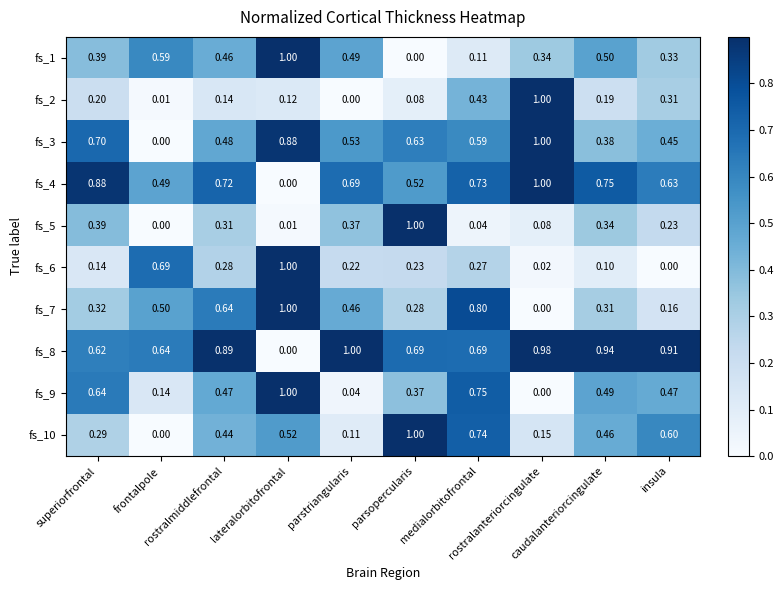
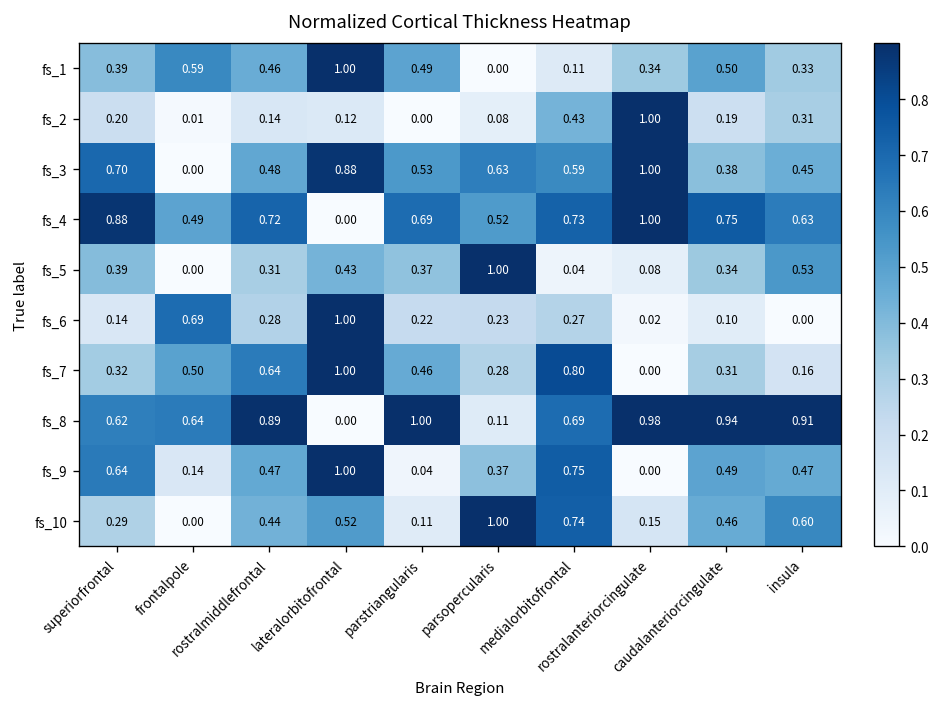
  {
    "fs_1": {
      "superiorfrontal": 0.39,
      "frontalpole": 0.59,
      "rostralmiddlefrontal": 0.46,
      "lateralorbitofrontal": 1.00,
      "parstriangularis": 0.49,
      "parsopercularis": 0.00,
      "medialorbitofrontal": 0.11,
      "rostralanteriorcingulate": 0.34,
      "caudalanteriorcingulate": 0.50,
      "insula": 0.33
    },
    "fs_2": {
      "superiorfrontal": 0.20,
      "frontalpole": 0.01,
      "rostralmiddlefrontal": 0.14,
      "lateralorbitofrontal": 0.12,
      "parstriangularis": 0.00,
      "parsopercularis": 0.08,
      "medialorbitofrontal": 0.43,
      "rostralanteriorcingulate": 1.00,
      "caudalanteriorcingulate": 0.19,
      "insula": 0.31
    },
    "fs_3": {
      "superiorfrontal": 0.70,
      "frontalpole": 0.00,
      "rostralmiddlefrontal": 0.48,
      "lateralorbitofrontal": 0.88,
      "parstriangularis": 0.53,
      "parsopercularis": 0.63,
      "medialorbitofrontal": 0.59,
      "rostralanteriorcingulate": 1.00,
      "caudalanteriorcingulate": 0.38,
      "insula": 0.45
    },
    "fs_4": {
      "superiorfrontal": 0.88,
      "frontalpole": 0.49,
      "rostralmiddlefrontal": 0.72,
      "lateralorbitofrontal": 0.00,
      "parstriangularis": 0.69,
      "parsopercularis": 0.52,
      "medialorbitofrontal": 0.73,
      "rostralanteriorcingulate": 1.00,
      "caudalanteriorcingulate": 0.75,
      "insula": 0.63
    },
    "fs_5": {
      "superiorfrontal": 0.39,
      "frontalpole": 0.00,
      "rostralmiddlefrontal": 0.31,
-     "lateralorbitofrontal": 0.01,
+     "lateralorbitofrontal": 0.43,
      "parstriangularis": 0.37,
      "parsopercularis": 1.00,
      "medialorbitofrontal": 0.04,
      "rostralanteriorcingulate": 0.08,
      "caudalanteriorcingulate": 0.34,
-     "insula": 0.23
+     "insula": 0.53
    },
    "fs_6": {
      "superiorfrontal": 0.14,
      "frontalpole": 0.69,
      "rostralmiddlefrontal": 0.28,
      "lateralorbitofrontal": 1.00,
      "parstriangularis": 0.22,
      "parsopercularis": 0.23,
      "medialorbitofrontal": 0.27,
      "rostralanteriorcingulate": 0.02,
      "caudalanteriorcingulate": 0.10,
      "insula": 0.00
    },
    "fs_7": {
      "superiorfrontal": 0.32,
      "frontalpole": 0.50,
      "rostralmiddlefrontal": 0.64,
      "lateralorbitofrontal": 1.00,
      "parstriangularis": 0.46,
      "parsopercularis": 0.28,
      "medialorbitofrontal": 0.80,
      "rostralanteriorcingulate": 0.00,
      "caudalanteriorcingulate": 0.31,
      "insula": 0.16
    },
    "fs_8": {
      "superiorfrontal": 0.62,
      "frontalpole": 0.64,
      "rostralmiddlefrontal": 0.89,
      "lateralorbitofrontal": 0.00,
      "parstriangularis": 1.00,
-     "parsopercularis": 0.69,
+     "parsopercularis": 0.11,
      "medialorbitofrontal": 0.69,
      "rostralanteriorcingulate": 0.98,
      "caudalanteriorcingulate": 0.94,
      "insula": 0.91
    },
    "fs_9": {
      "superiorfrontal": 0.64,
      "frontalpole": 0.14,
      "rostralmiddlefrontal": 0.47,
      "lateralorbitofrontal": 1.00,
      "parstriangularis": 0.04,
      "parsopercularis": 0.37,
      "medialorbitofrontal": 0.75,
      "rostralanteriorcingulate": 0.00,
      "caudalanteriorcingulate": 0.49,
      "insula": 0.47
    },
    "fs_10": {
      "superiorfrontal": 0.29,
      "frontalpole": 0.00,
      "rostralmiddlefrontal": 0.44,
      "lateralorbitofrontal": 0.52,
      "parstriangularis": 0.11,
      "parsopercularis": 1.00,
      "medialorbitofrontal": 0.74,
      "rostralanteriorcingulate": 0.15,
      "caudalanteriorcingulate": 0.46,
      "insula": 0.60
    }
  }
